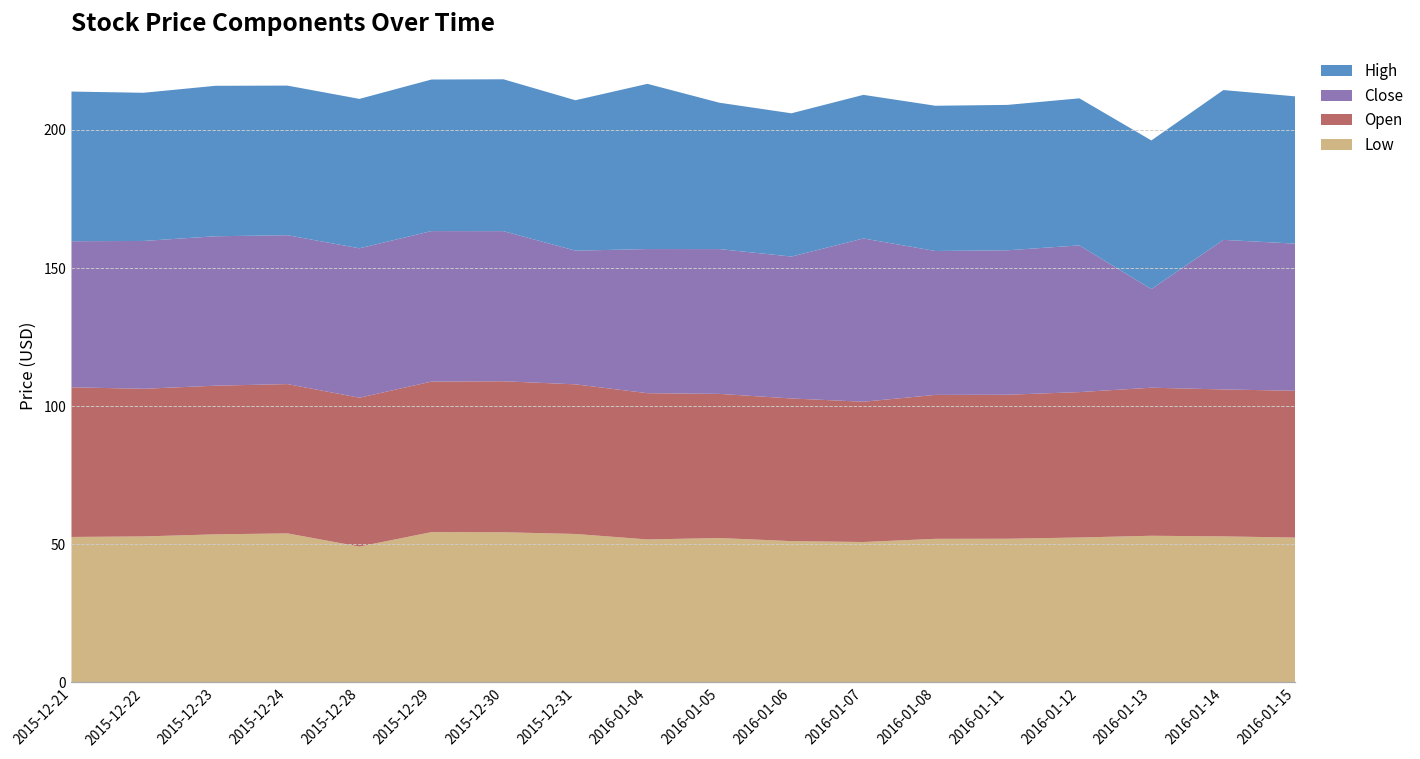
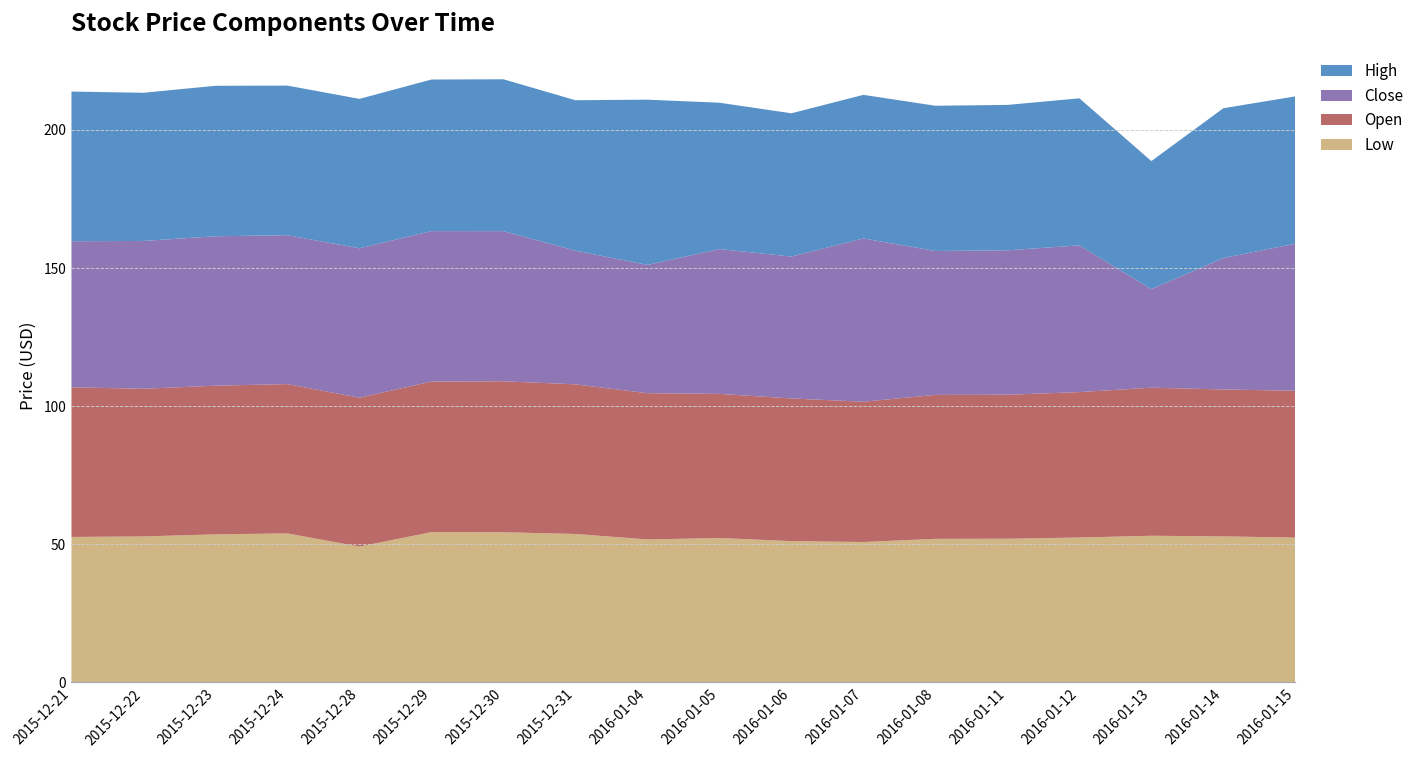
  {
    "Low": {
      "2015-12-21": 53,
      "2015-12-22": 53,
      "2015-12-23": 54,
      "2015-12-24": 54,
      "2015-12-28": 49,
      "2015-12-29": 54,
      "2015-12-30": 54,
      "2015-12-31": 54,
      "2016-01-04": 52,
      "2016-01-05": 52,
      "2016-01-06": 51,
      "2016-01-07": 51,
      "2016-01-08": 52,
      "2016-01-11": 52,
      "2016-01-12": 52,
      "2016-01-13": 53,
      "2016-01-14": 53,
      "2016-01-15": 52
    },
    "Open": {
      "2015-12-21": 54,
      "2015-12-22": 53,
      "2015-12-23": 54,
      "2015-12-24": 54,
      "2015-12-28": 54,
      "2015-12-29": 55,
      "2015-12-30": 55,
      "2015-12-31": 54,
      "2016-01-04": 53,
      "2016-01-05": 52,
      "2016-01-06": 52,
      "2016-01-07": 51,
      "2016-01-08": 52,
      "2016-01-11": 52,
      "2016-01-12": 53,
      "2016-01-13": 54,
      "2016-01-14": 53,
      "2016-01-15": 53
    },
    "Close": {
      "2015-12-21": 53,
      "2015-12-22": 54,
      "2015-12-23": 54,
      "2015-12-24": 54,
      "2015-12-28": 54,
      "2015-12-29": 55,
      "2015-12-30": 54,
      "2015-12-31": 48,
-     "2016-01-04": 52,
+     "2016-01-04": 46,
      "2016-01-05": 52,
      "2016-01-06": 51,
      "2016-01-07": 59,
      "2016-01-08": 52,
      "2016-01-11": 52,
      "2016-01-12": 53,
      "2016-01-13": 36,
-     "2016-01-14": 54,
+     "2016-01-14": 48,
      "2016-01-15": 53
    },
    "High": {
      "2015-12-21": 54,
      "2015-12-22": 54,
      "2015-12-23": 55,
      "2015-12-24": 54,
      "2015-12-28": 54,
      "2015-12-29": 55,
      "2015-12-30": 55,
      "2015-12-31": 54,
      "2016-01-04": 60,
      "2016-01-05": 53,
      "2016-01-06": 52,
      "2016-01-07": 52,
      "2016-01-08": 53,
      "2016-01-11": 53,
      "2016-01-12": 53,
-     "2016-01-13": 54,
+     "2016-01-13": 46,
      "2016-01-14": 54,
      "2016-01-15": 53
    }
  }
